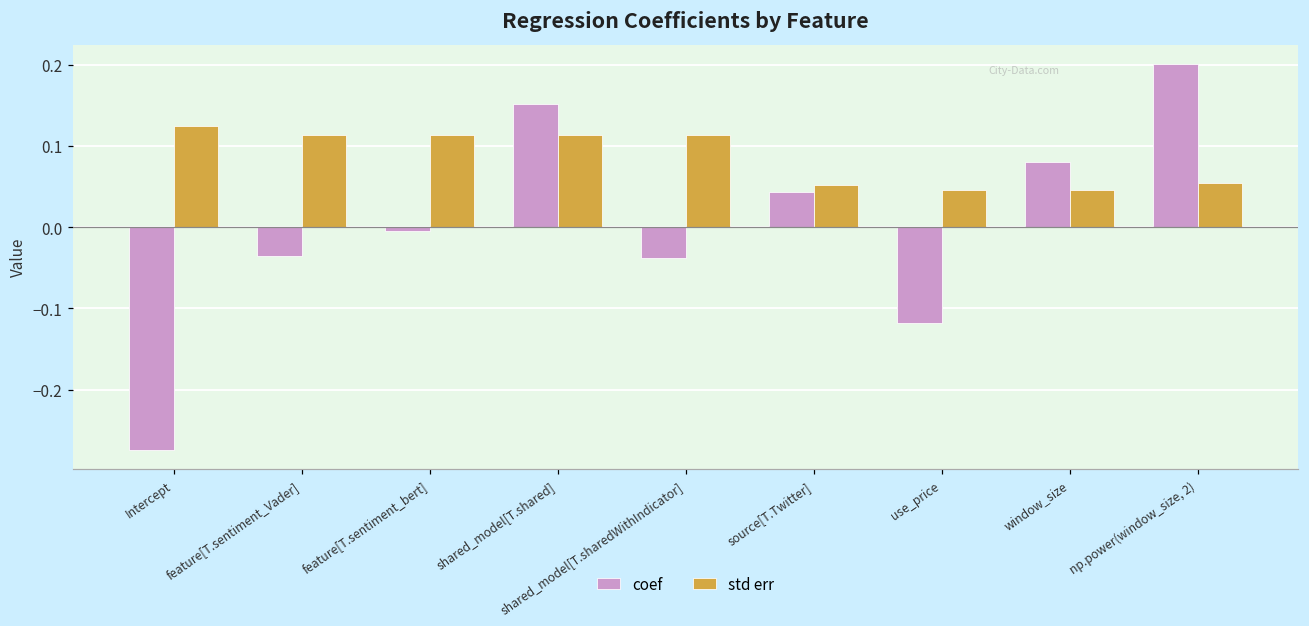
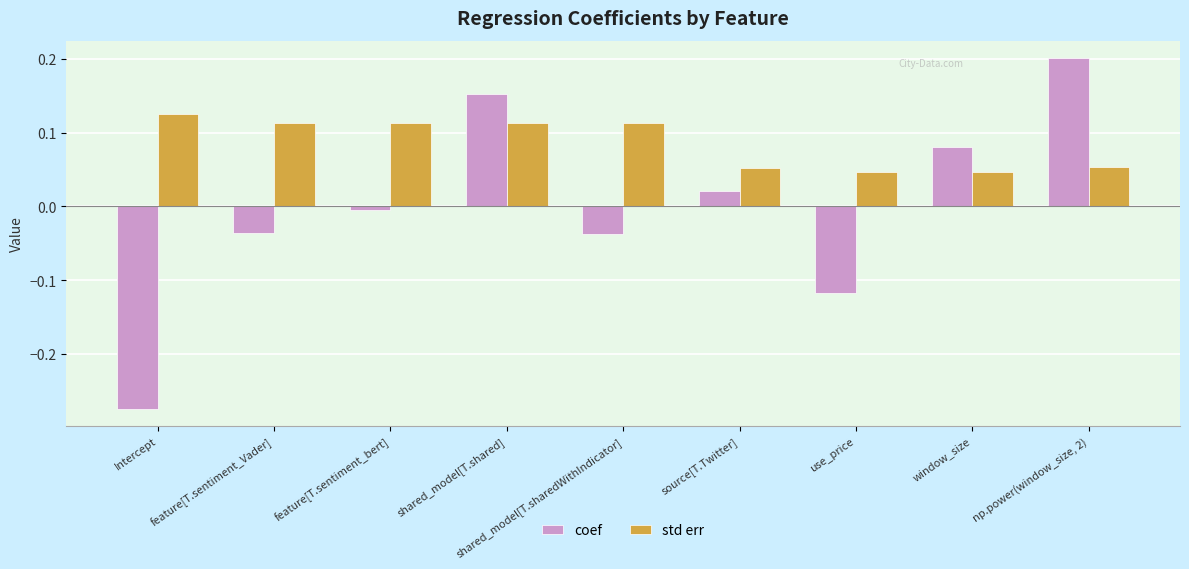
  {
    "coef": {
      "Intercept": -0.27,
      "feature[T.sentiment_Vader]": -0.04,
      "feature[T.sentiment_bert]": 0.00,
      "shared_model[T.shared]": 0.15,
      "shared_model[T.sharedWithIndicator]": -0.04,
-     "source[T.Twitter]": 0.04,
+     "source[T.Twitter]": 0.02,
      "use_price": -0.12,
      "window_size": 0.08,
      "np.power(window_size, 2)": 0.20
    },
    "std err": {
      "Intercept": 0.13,
      "feature[T.sentiment_Vader]": 0.11,
      "feature[T.sentiment_bert]": 0.11,
      "shared_model[T.shared]": 0.11,
      "shared_model[T.sharedWithIndicator]": 0.11,
      "source[T.Twitter]": 0.05,
      "use_price": 0.05,
      "window_size": 0.05,
      "np.power(window_size, 2)": 0.05
    }
  }
